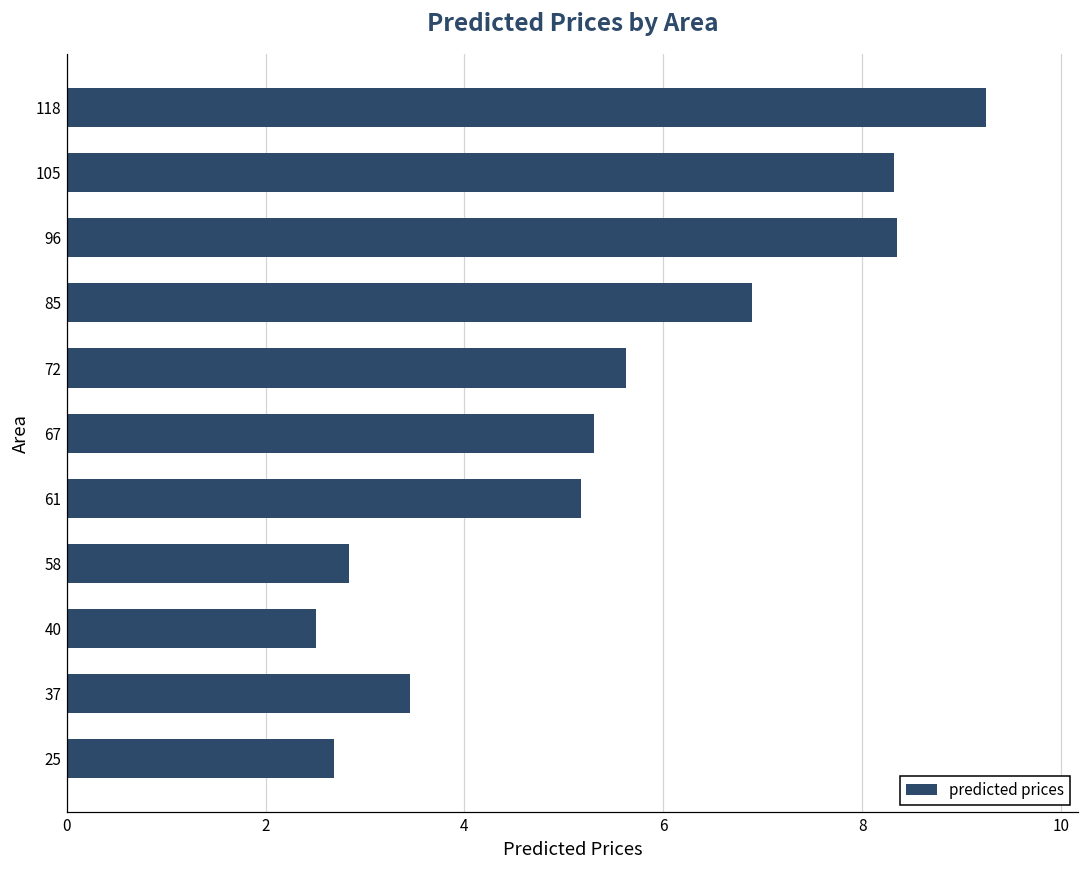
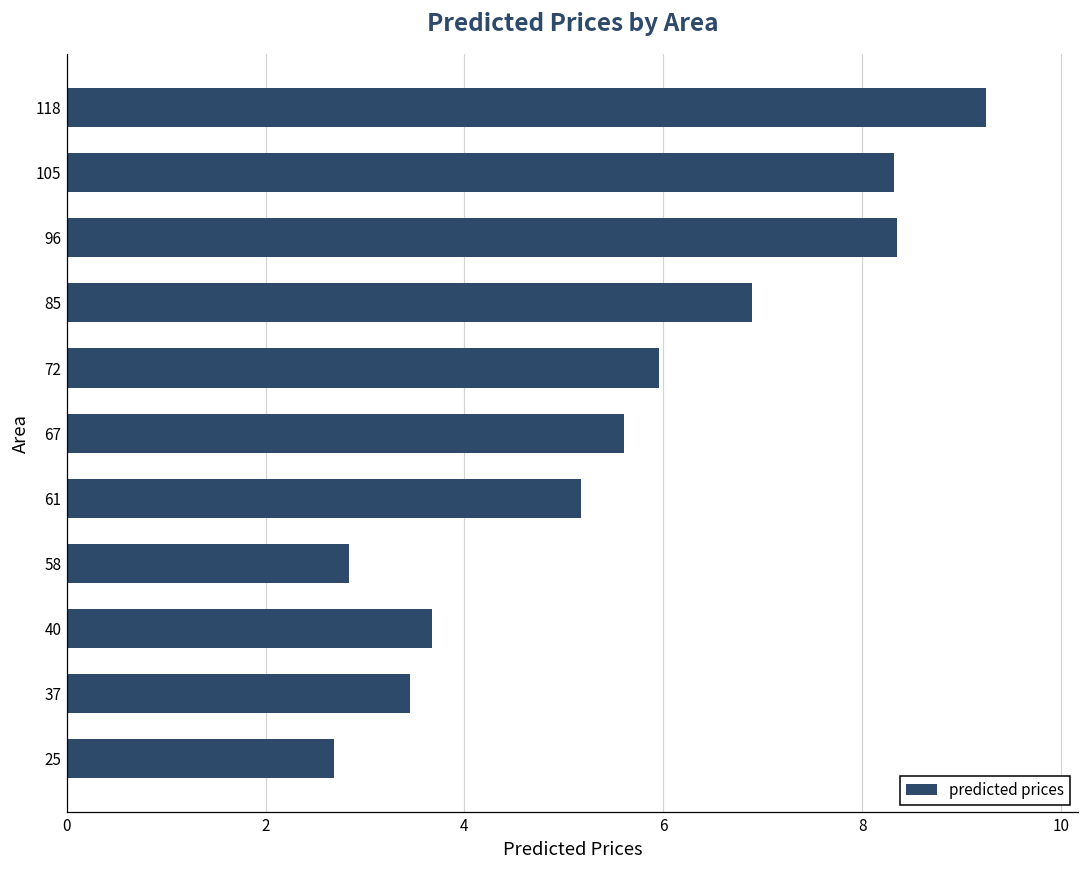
  {
    "118": 9.2,
    "105": 8.3,
    "96": 8.4,
    "85": 6.9,
-   "72": 5.6,
-   "67": 5.3,
+   "72": 6.0,
+   "67": 5.6,
    "61": 5.2,
    "58": 2.8,
-   "40": 2.5,
+   "40": 3.7,
    "37": 3.5,
    "25": 2.7
  }
